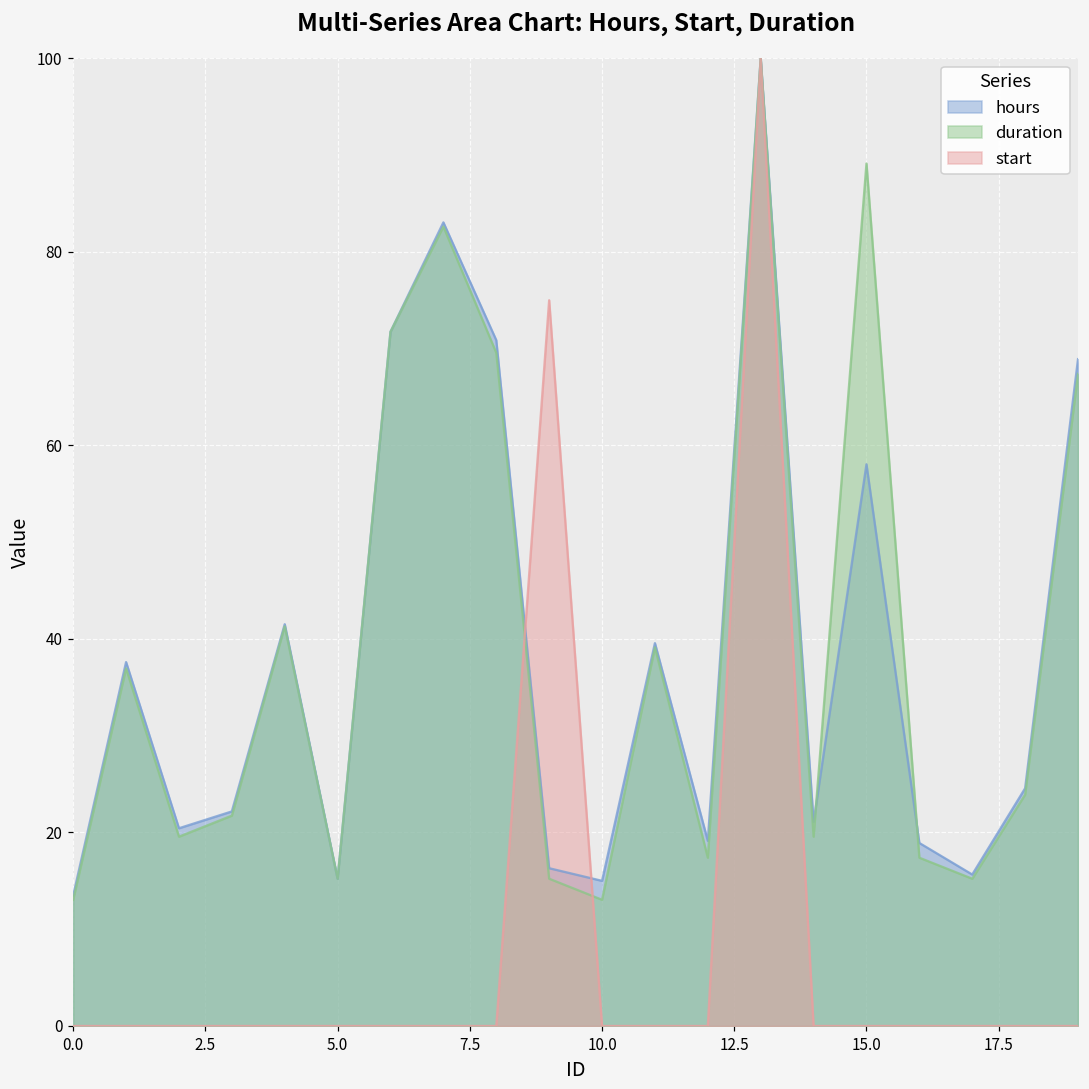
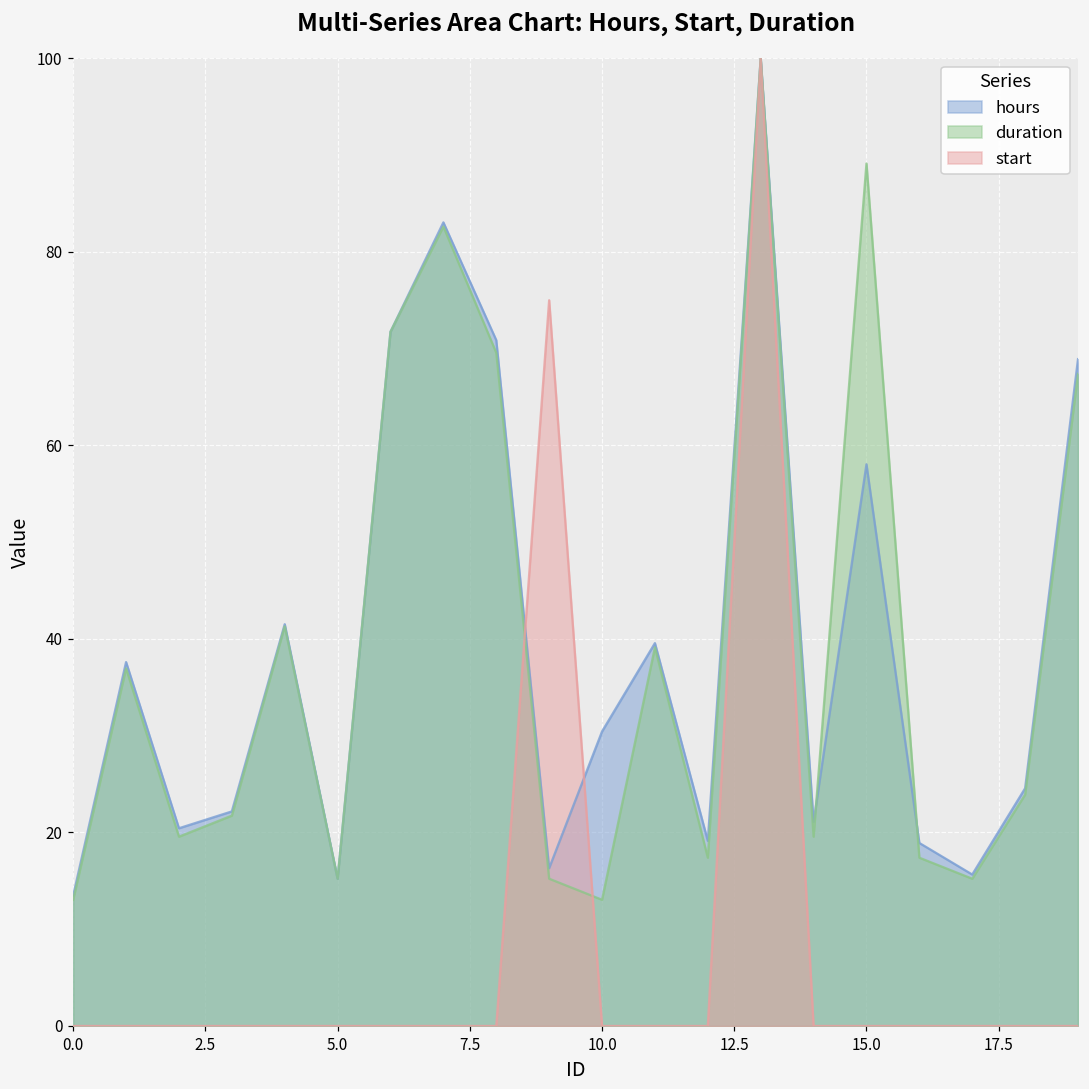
  {
    "hours": {
      "0.0": 13,
-     "10.0": 15,
+     "10.0": 30,
      "15.0": 58
    },
    "duration": {
      "0.0": 13,
      "10.0": 13,
      "15.0": 89
    },
    "start": {
      "0.0": 0,
      "5.0": 0,
      "10.0": 0,
      "15.0": 0
    }
  }
